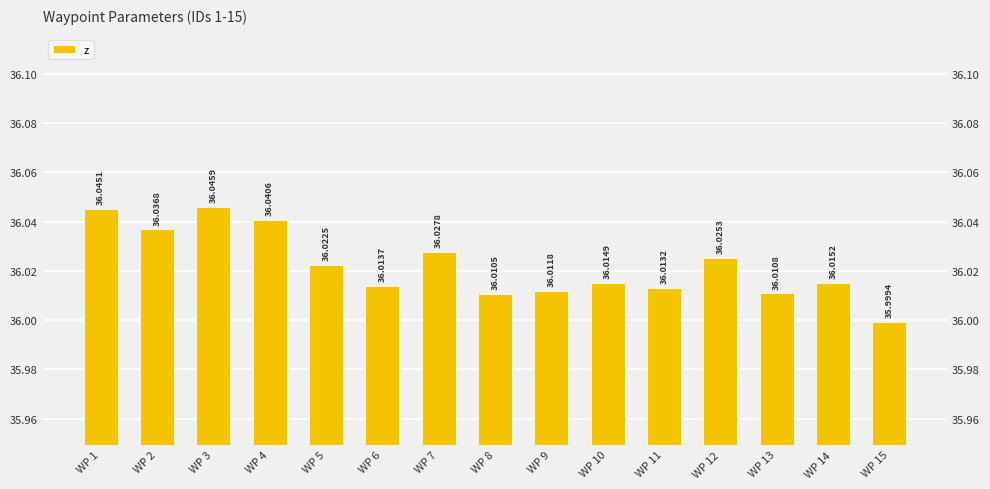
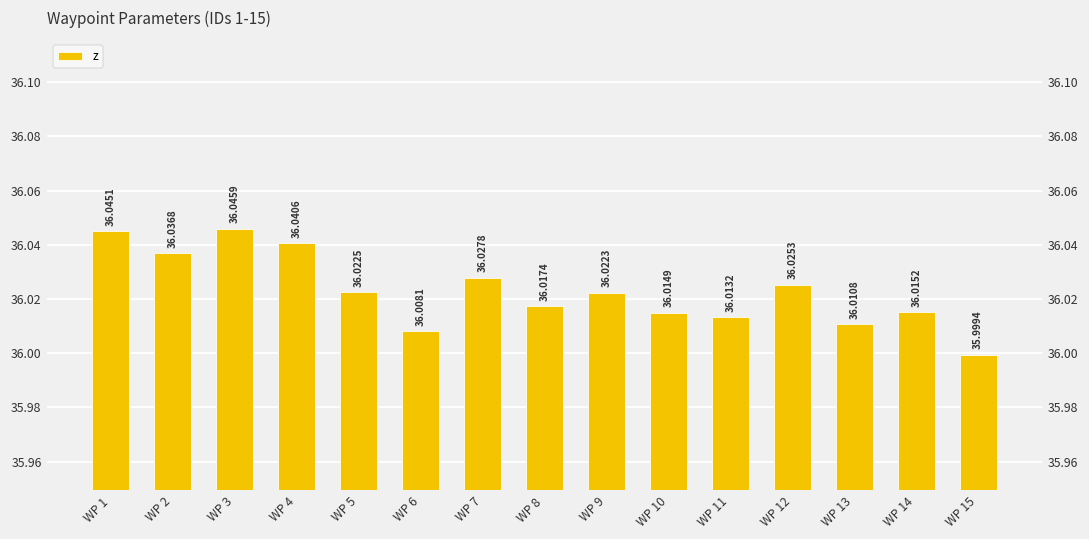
  {
    "WP 1": 36.0451,
    "WP 2": 36.0368,
    "WP 3": 36.0459,
    "WP 4": 36.0406,
    "WP 5": 36.0225,
-   "WP 6": 36.0137,
+   "WP 6": 36.0081,
    "WP 7": 36.0278,
-   "WP 8": 36.0105,
-   "WP 9": 36.0118,
+   "WP 8": 36.0174,
+   "WP 9": 36.0223,
    "WP 10": 36.0149,
    "WP 11": 36.0132,
    "WP 12": 36.0253,
    "WP 13": 36.0108,
    "WP 14": 36.0152,
    "WP 15": 35.9994
  }
